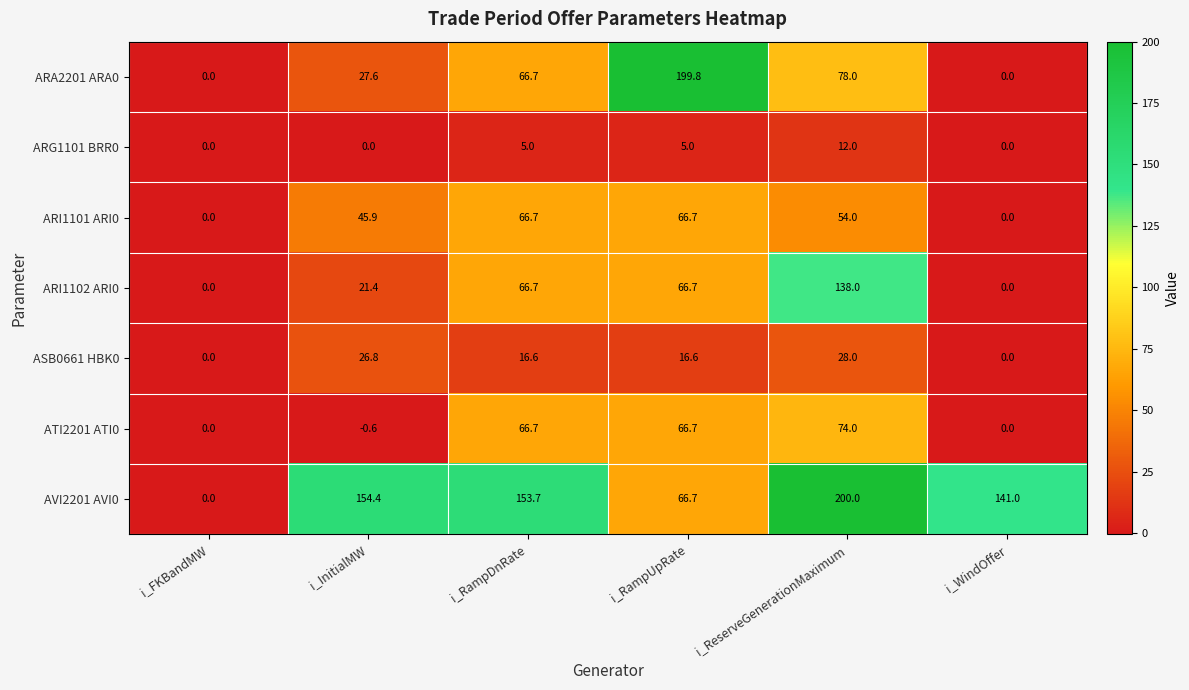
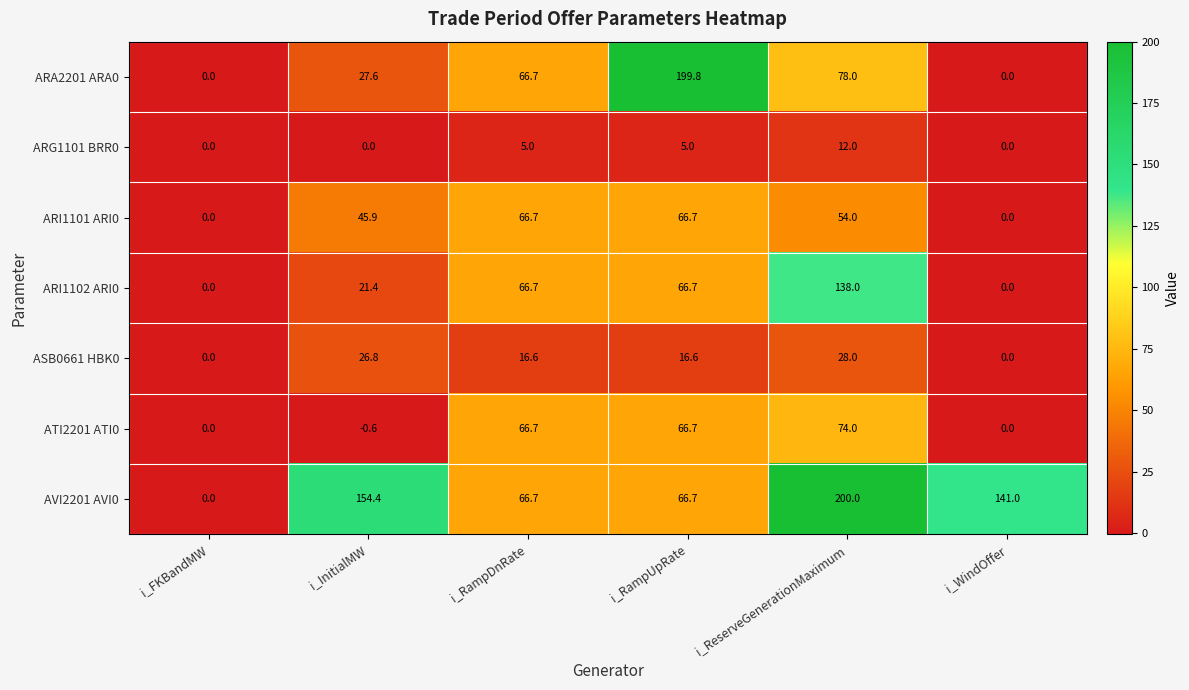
  {
    "ARA2201 ARA0": {
      "i_FKBandMW": 0.0,
      "i_InitialMW": 27.6,
      "i_RampDnRate": 66.7,
      "i_RampUpRate": 199.8,
      "i_ReserveGenerationMaximum": 78.0,
      "i_WindOffer": 0.0
    },
    "ARG1101 BRR0": {
      "i_FKBandMW": 0.0,
      "i_InitialMW": 0.0,
      "i_RampDnRate": 5.0,
      "i_RampUpRate": 5.0,
      "i_ReserveGenerationMaximum": 12.0,
      "i_WindOffer": 0.0
    },
    "ARI1101 ARI0": {
      "i_FKBandMW": 0.0,
      "i_InitialMW": 45.9,
      "i_RampDnRate": 66.7,
      "i_RampUpRate": 66.7,
      "i_ReserveGenerationMaximum": 54.0,
      "i_WindOffer": 0.0
    },
    "ARI1102 ARI0": {
      "i_FKBandMW": 0.0,
      "i_InitialMW": 21.4,
      "i_RampDnRate": 66.7,
      "i_RampUpRate": 66.7,
      "i_ReserveGenerationMaximum": 138.0,
      "i_WindOffer": 0.0
    },
    "ASB0661 HBK0": {
      "i_FKBandMW": 0.0,
      "i_InitialMW": 26.8,
      "i_RampDnRate": 16.6,
      "i_RampUpRate": 16.6,
      "i_ReserveGenerationMaximum": 28.0,
      "i_WindOffer": 0.0
    },
    "ATI2201 ATI0": {
      "i_FKBandMW": 0.0,
      "i_InitialMW": -0.6,
      "i_RampDnRate": 66.7,
      "i_RampUpRate": 66.7,
      "i_ReserveGenerationMaximum": 74.0,
      "i_WindOffer": 0.0
    },
    "AVI2201 AVI0": {
      "i_FKBandMW": 0.0,
      "i_InitialMW": 154.4,
-     "i_RampDnRate": 153.7,
+     "i_RampDnRate": 66.7,
      "i_RampUpRate": 66.7,
      "i_ReserveGenerationMaximum": 200.0,
      "i_WindOffer": 141.0
    }
  }
